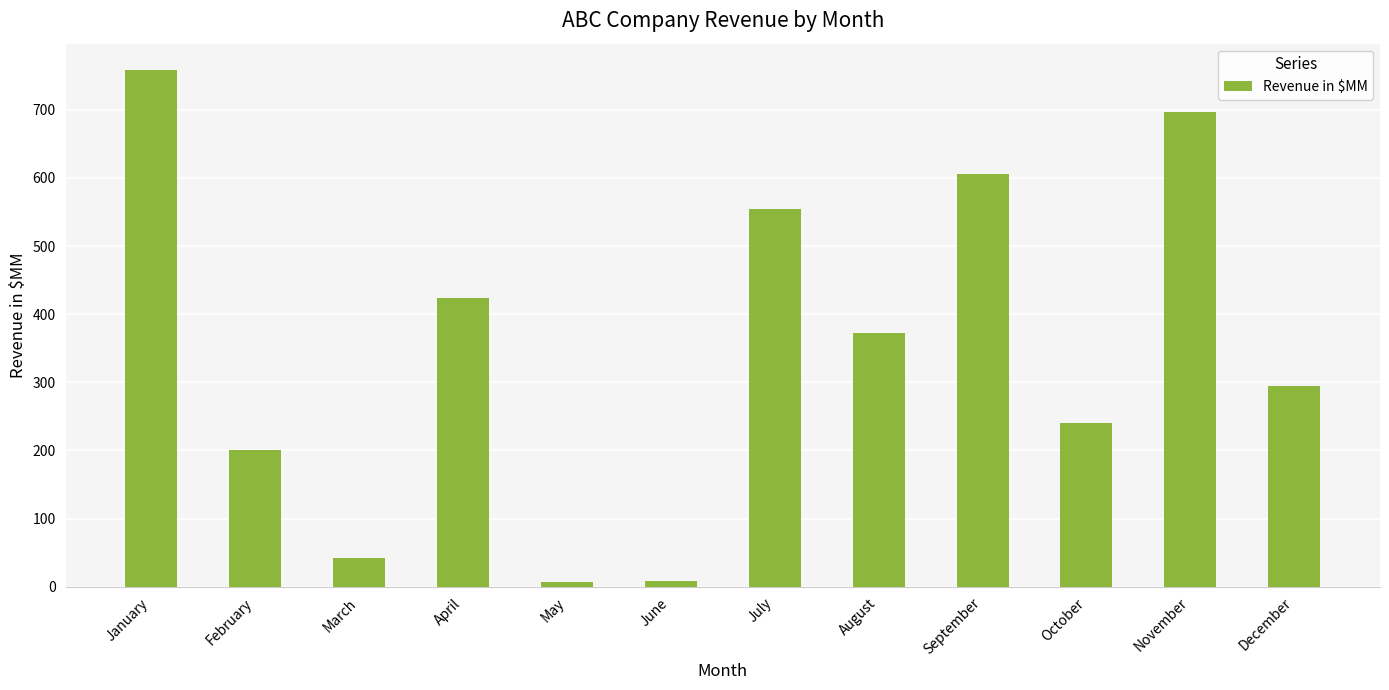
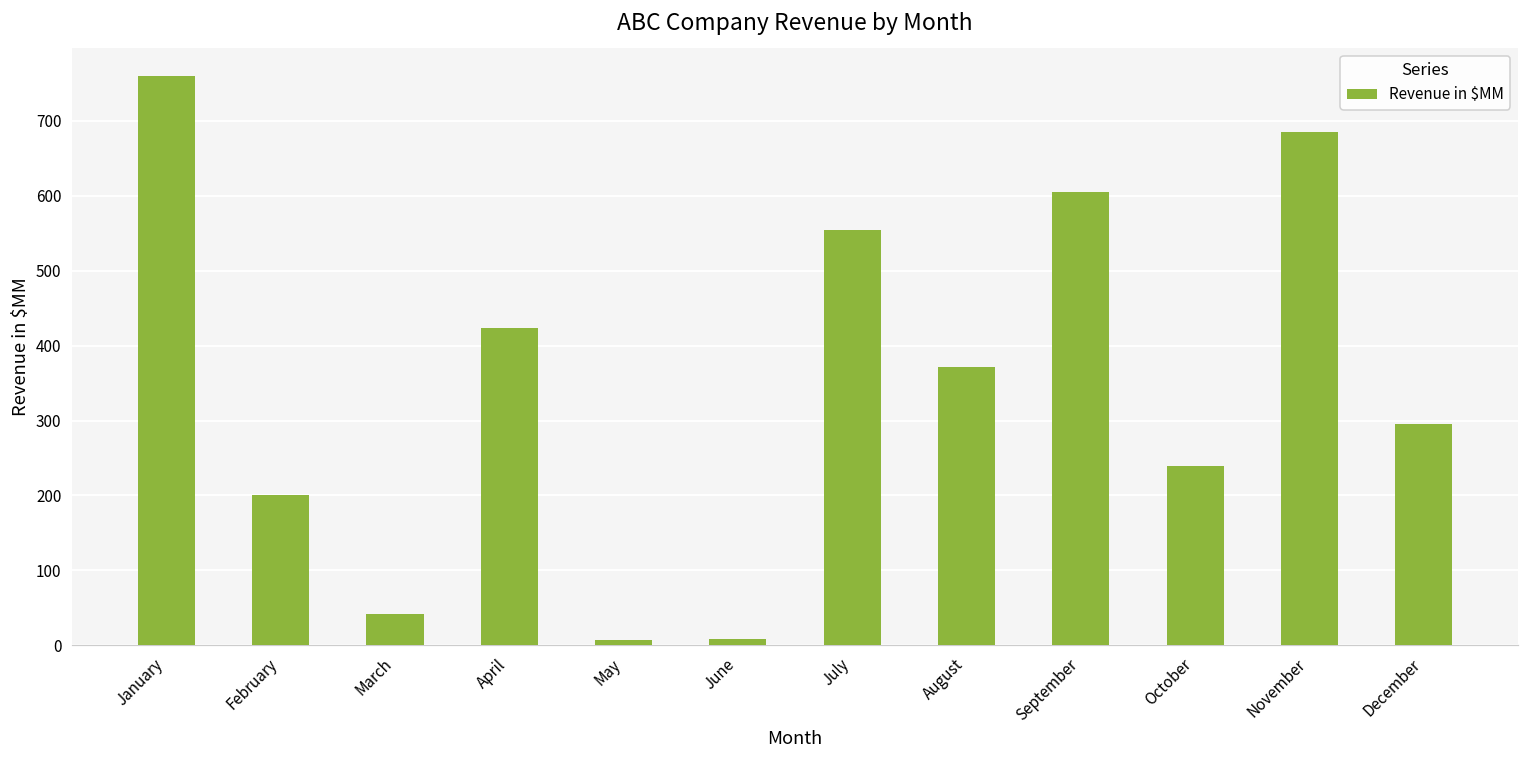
  {
    "January": 760,
    "February": 200,
    "March": 40,
    "April": 420,
    "May": 10,
    "June": 10,
    "July": 550,
    "August": 370,
    "September": 610,
    "October": 240,
-   "November": 700,
+   "November": 690,
    "December": 300
  }
